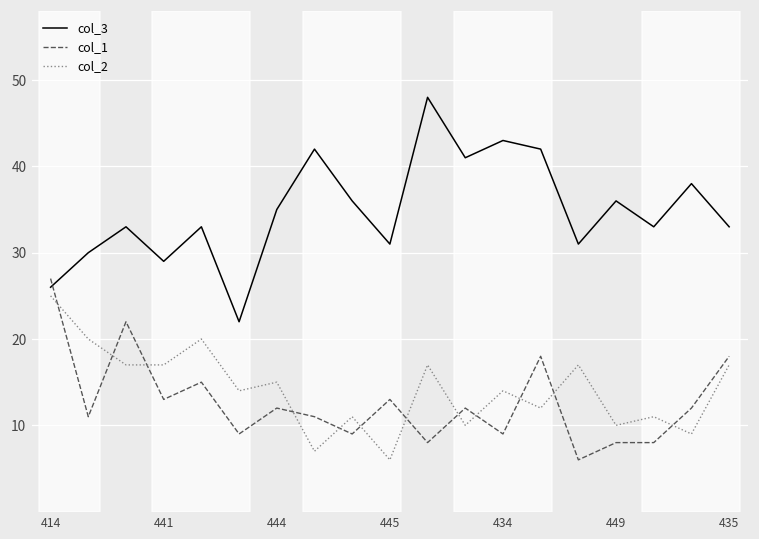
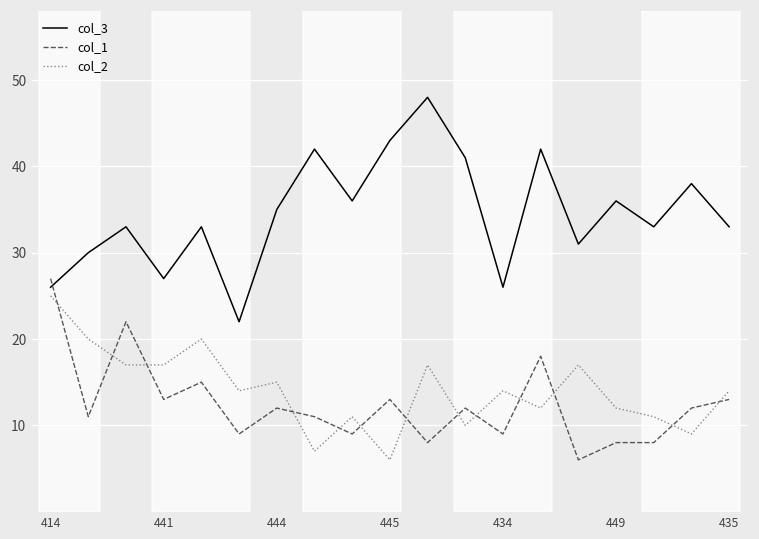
  {
    "col_3": {
      "414": 26,
-     "441": 29,
+     "441": 27,
      "444": 35,
-     "445": 31,
-     "434": 43,
+     "445": 43,
+     "434": 26,
      "449": 36,
      "435": 33
    },
    "col_1": {
      "414": 27,
      "441": 13,
      "444": 12,
      "445": 13,
      "434": 9,
      "449": 8,
-     "435": 18
+     "435": 13
    },
    "col_2": {
      "414": 25,
      "441": 17,
      "444": 15,
      "445": 6,
      "434": 14,
-     "449": 10,
-     "435": 17
+     "449": 12,
+     "435": 14
    }
  }
